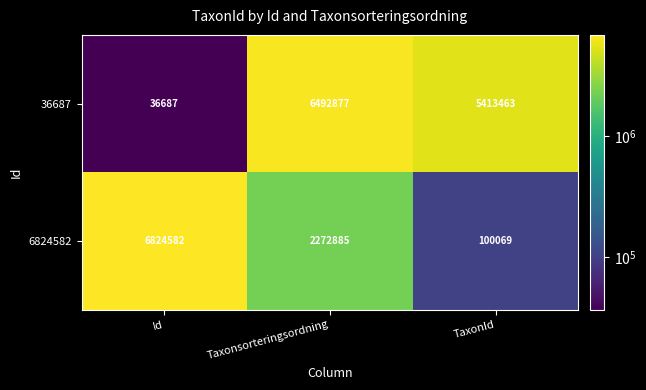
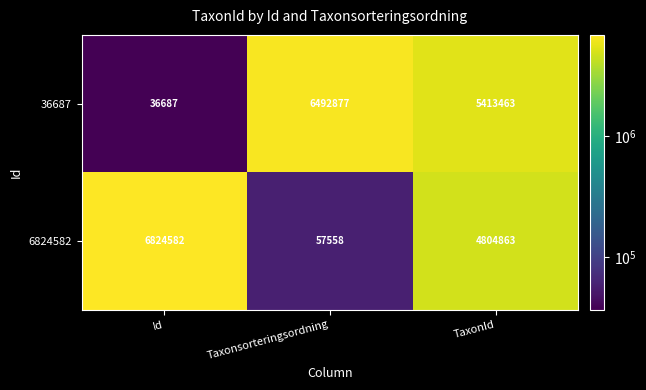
  {
    "36687": {
      "Id": 36687,
      "Taxonsorteringsordning": 6492877,
      "TaxonId": 5413463
    },
    "6824582": {
      "Id": 6824582,
-     "Taxonsorteringsordning": 2272885,
-     "TaxonId": 100069
+     "Taxonsorteringsordning": 57558,
+     "TaxonId": 4804863
    }
  }
